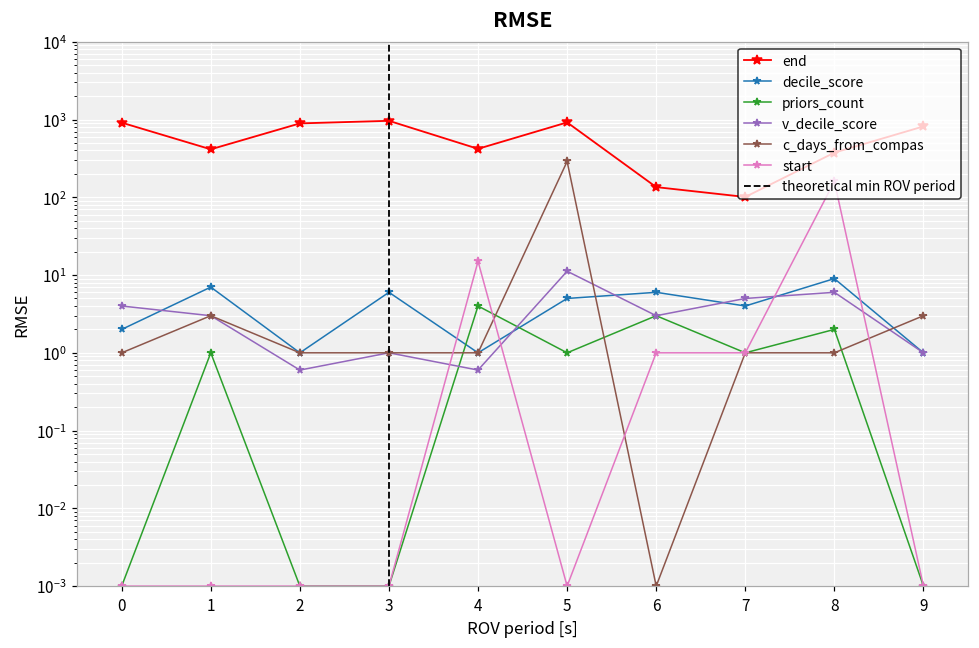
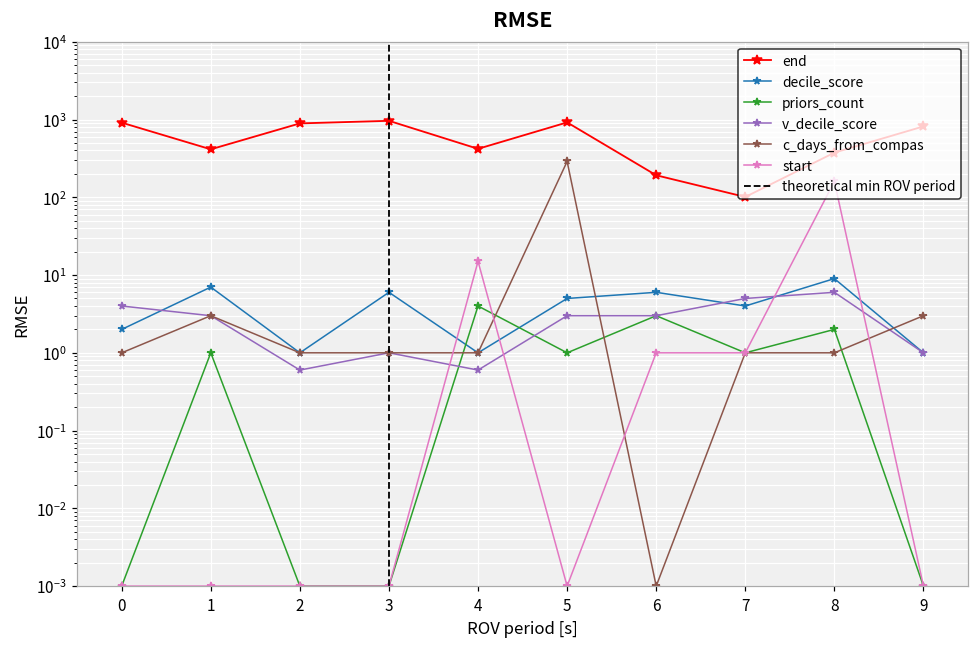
  {
    "end": {
      "0": 900,
      "1": 400,
      "2": 900,
      "3": 1000,
      "4": 400,
      "5": 900,
-     "6": 140
+     "6": 190
    },
    "decile_score": {
      "0": 2.0,
      "1": 7,
      "3": 6,
      "5": 5,
      "6": 6,
      "7": 4,
      "8": 9
    },
    "priors_count": {
      "1": 1.0,
      "4": 4,
      "5": 1.0,
      "8": 2.0
    },
    "v_decile_score": {
      "0": 4,
      "2": 0.6,
      "4": 0.6,
-     "5": 11,
+     "5": 3.0,
      "7": 5,
      "8": 6
    },
    "c_days_from_compas": {
      "0": 1.0,
      "5": 290,
      "6": 0.0010,
      "8": 1.0,
      "9": 3.0
    },
    "start": {
      "1": 0.0010,
      "4": 15,
      "5": 0.0010,
      "6": 1.0
    }
  }
